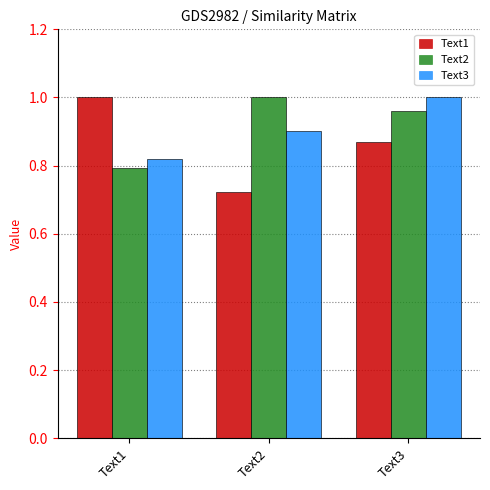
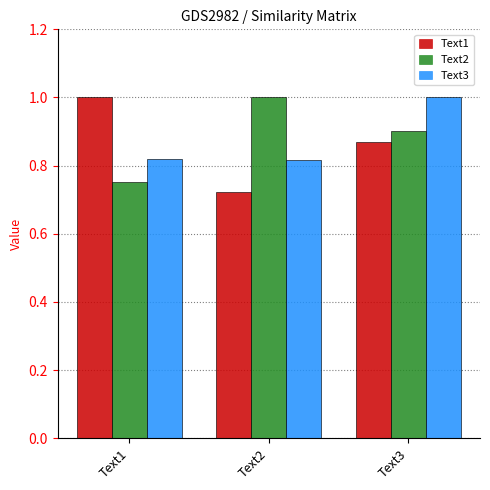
  {
    "Text1": {
      "Text1": 1.00,
      "Text2": 0.72,
      "Text3": 0.87
    },
    "Text2": {
-     "Text1": 0.79,
+     "Text1": 0.75,
      "Text2": 1.00,
-     "Text3": 0.96
+     "Text3": 0.90
    },
    "Text3": {
      "Text1": 0.82,
-     "Text2": 0.90,
+     "Text2": 0.82,
      "Text3": 1.00
    }
  }
